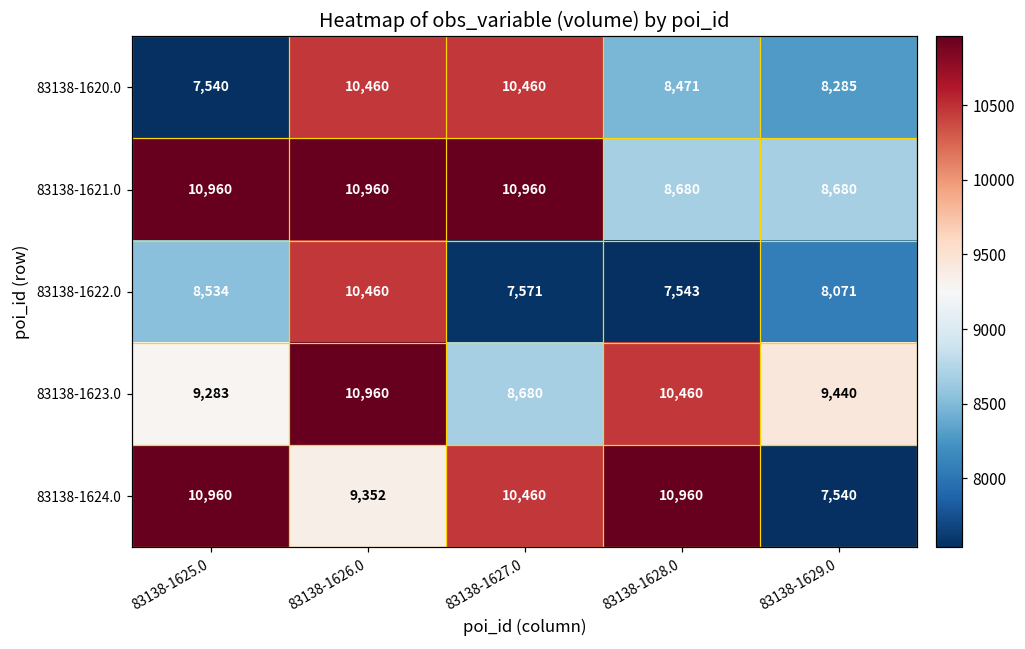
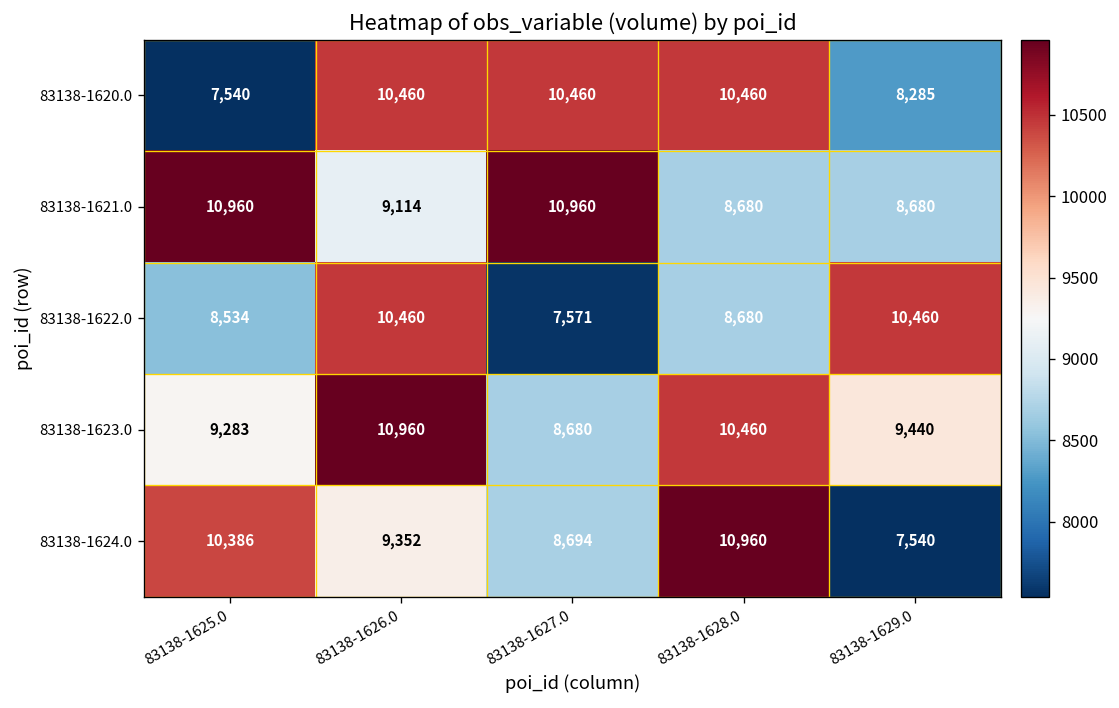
  {
    "83138-1620.0": {
      "83138-1625.0": "7,540",
      "83138-1626.0": "10,460",
      "83138-1627.0": "10,460",
-     "83138-1628.0": "8,471",
+     "83138-1628.0": "10,460",
      "83138-1629.0": "8,285"
    },
    "83138-1621.0": {
      "83138-1625.0": "10,960",
-     "83138-1626.0": "10,960",
+     "83138-1626.0": "9,114",
      "83138-1627.0": "10,960",
      "83138-1628.0": "8,680",
      "83138-1629.0": "8,680"
    },
    "83138-1622.0": {
      "83138-1625.0": "8,534",
      "83138-1626.0": "10,460",
      "83138-1627.0": "7,571",
-     "83138-1628.0": "7,543",
-     "83138-1629.0": "8,071"
+     "83138-1628.0": "8,680",
+     "83138-1629.0": "10,460"
    },
    "83138-1623.0": {
      "83138-1625.0": "9,283",
      "83138-1626.0": "10,960",
      "83138-1627.0": "8,680",
      "83138-1628.0": "10,460",
      "83138-1629.0": "9,440"
    },
    "83138-1624.0": {
-     "83138-1625.0": "10,960",
+     "83138-1625.0": "10,386",
      "83138-1626.0": "9,352",
-     "83138-1627.0": "10,460",
+     "83138-1627.0": "8,694",
      "83138-1628.0": "10,960",
      "83138-1629.0": "7,540"
    }
  }
